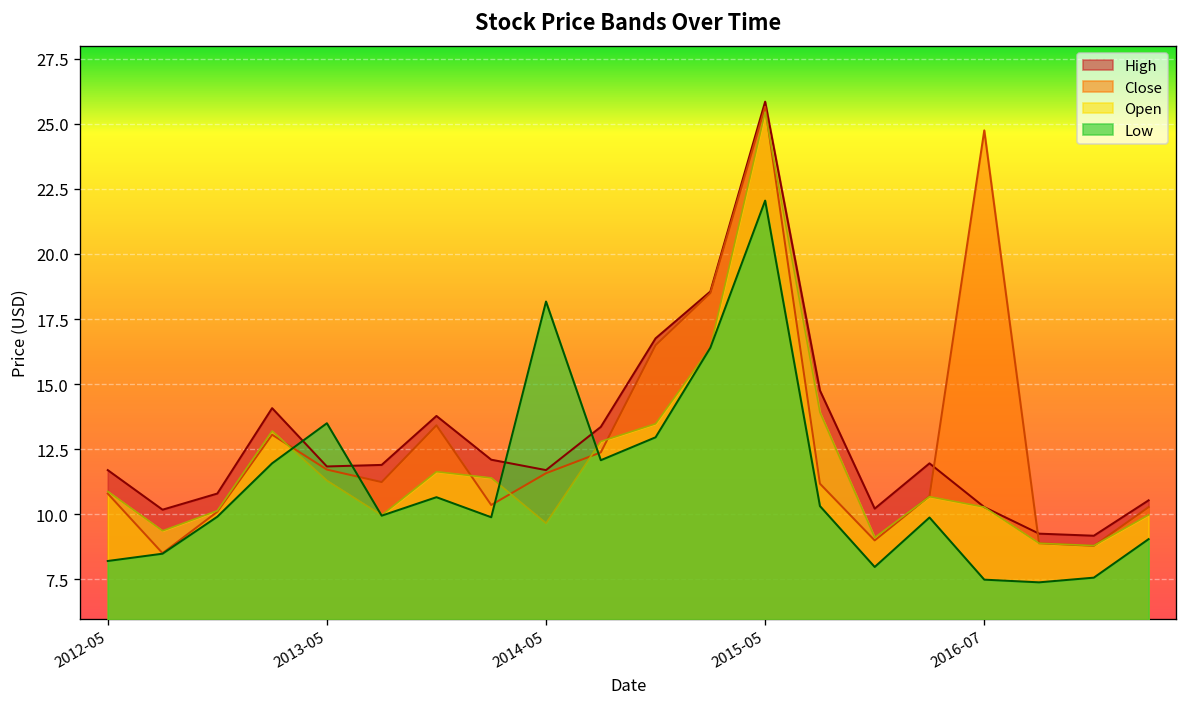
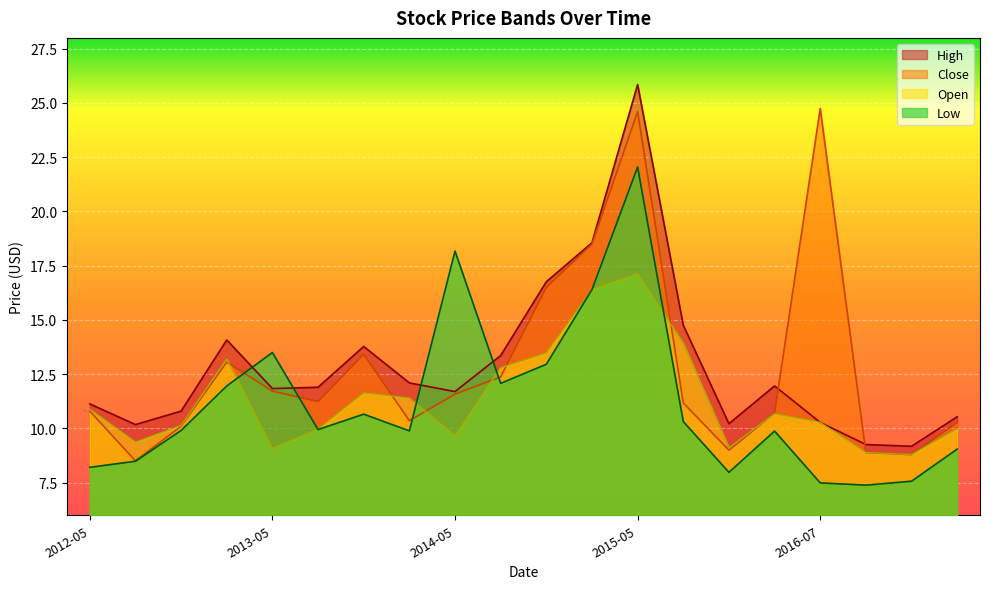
  {
    "High": {
-     "2012-05": 11.7,
+     "2012-05": 11.1,
      "2013-05": 11.8,
      "2014-05": 11.7,
      "2015-05": 25.9
    },
    "Close": {
      "2013-05": 11.7,
      "2014-05": 11.6,
-     "2015-05": 25.7,
+     "2015-05": 24.6,
      "2016-07": 24.7
    },
    "Open": {
-     "2013-05": 11.3,
+     "2013-05": 9.1,
      "2014-05": 9.7,
-     "2015-05": 25.5
+     "2015-05": 17.1
    },
    "Low": {
      "2012-05": 8.2,
      "2013-05": 13.5,
      "2014-05": 18.2,
      "2015-05": 22.0,
      "2016-07": 7.5
    }
  }
